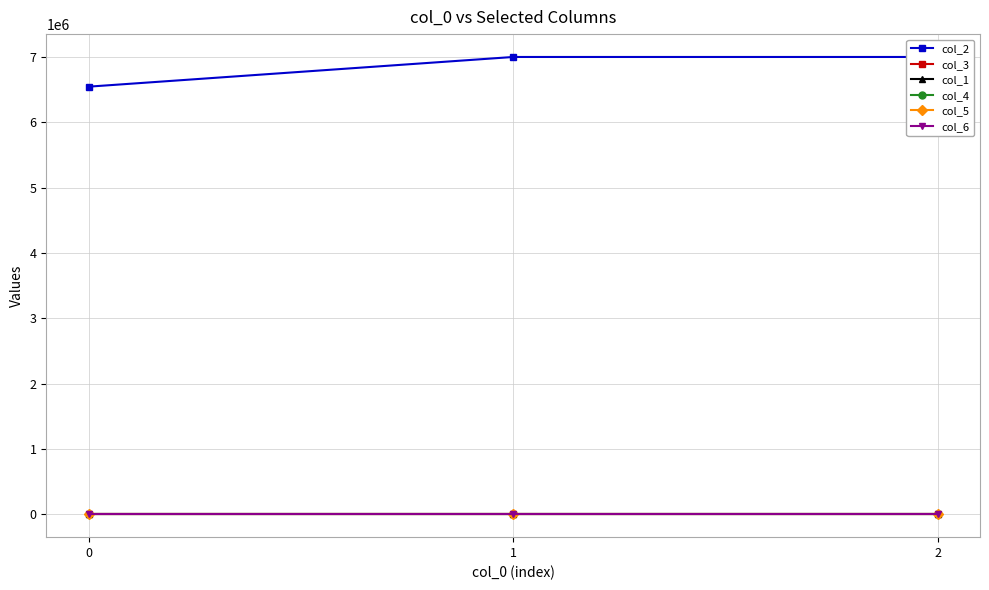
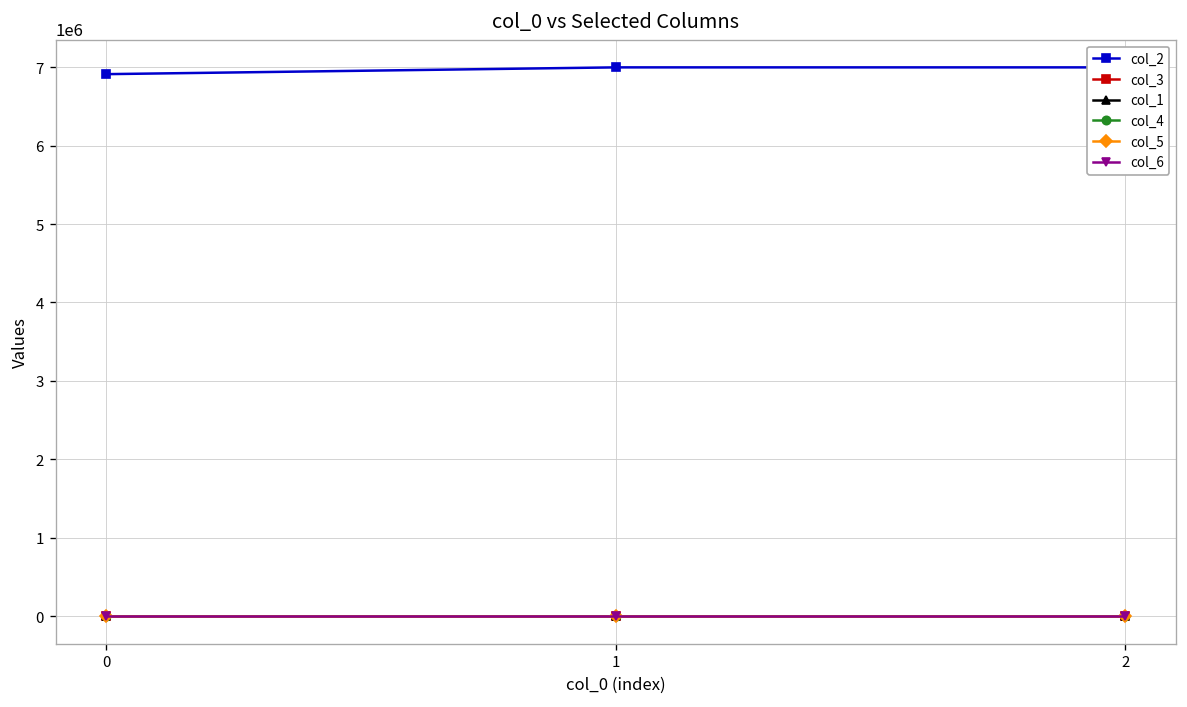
  {
    "col_2": {
-     "0": 6500000,
+     "0": 6900000,
      "1": 7000000
    },
    "col_6": {
      "0": 0,
      "1": 0,
      "2": 0
    }
  }
